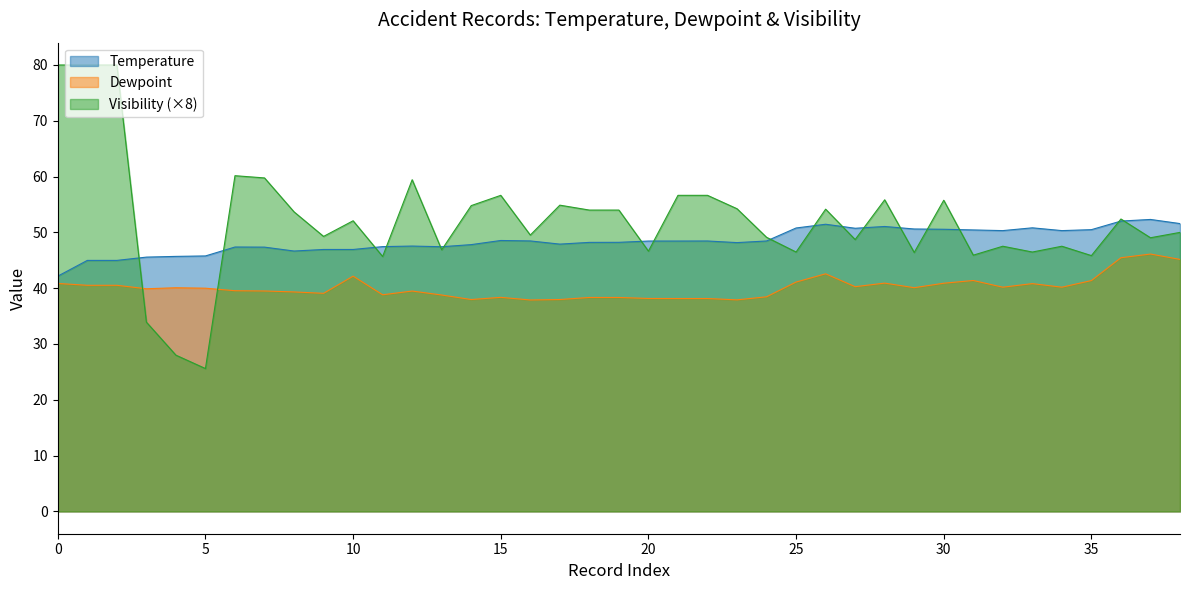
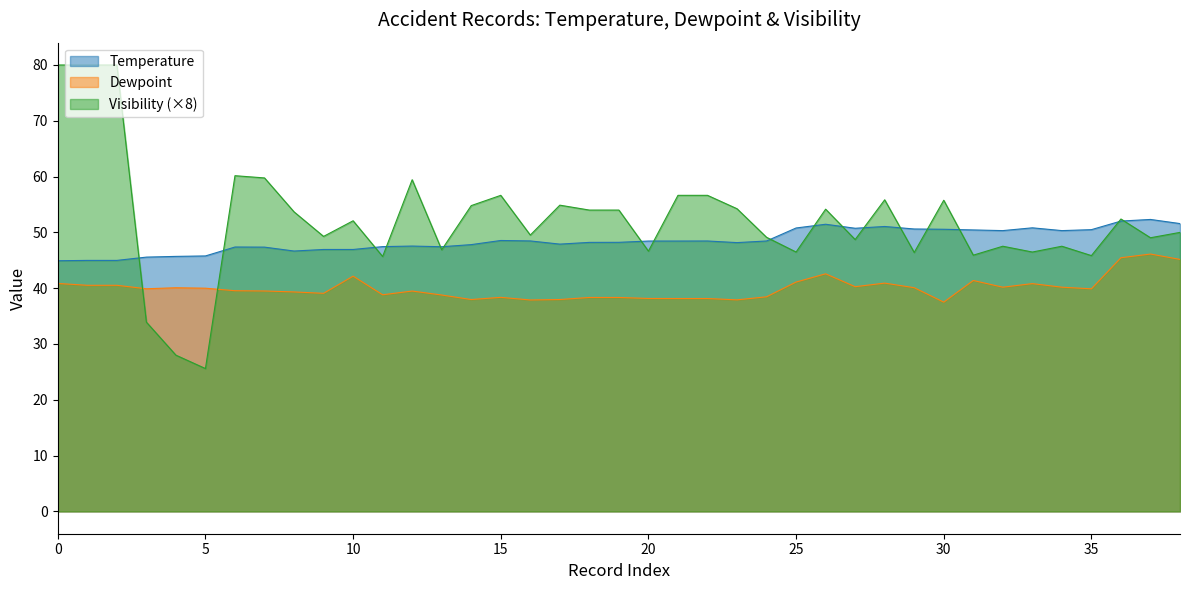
  {
    "Temperature": {
-     "0": 42,
+     "0": 45,
      "5": 46,
      "10": 47,
      "15": 49,
      "20": 48,
      "25": 51,
      "30": 51,
      "35": 50
    },
    "Dewpoint": {
      "0": 41,
      "5": 40,
      "10": 42,
      "15": 38,
      "20": 38,
      "25": 41,
-     "30": 41,
-     "35": 41
+     "30": 38,
+     "35": 40
    },
    "Visibility (×8)": {
      "0": 80,
      "5": 26,
      "10": 52,
      "15": 57,
      "20": 47,
      "25": 46,
      "30": 56,
      "35": 46
    }
  }
